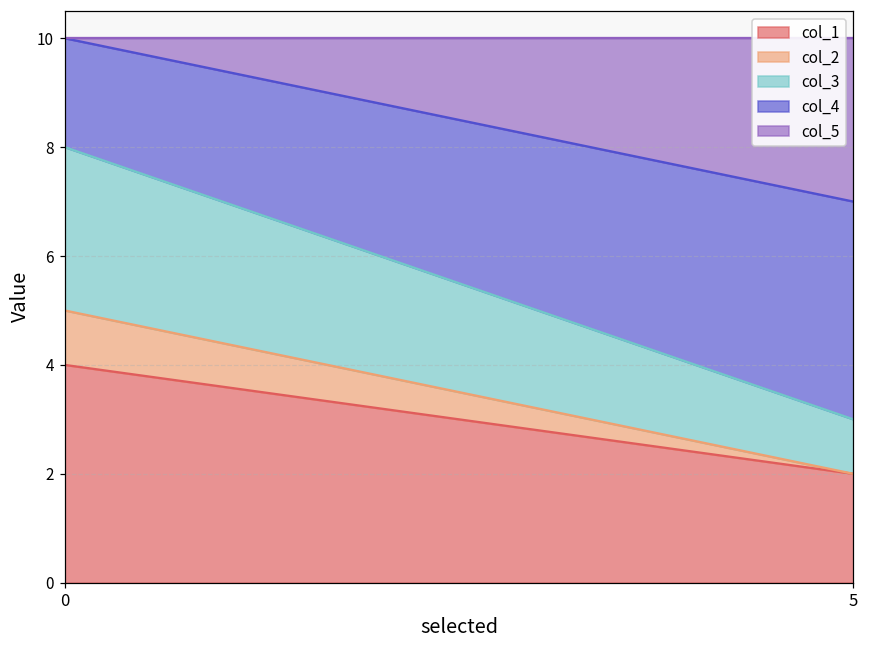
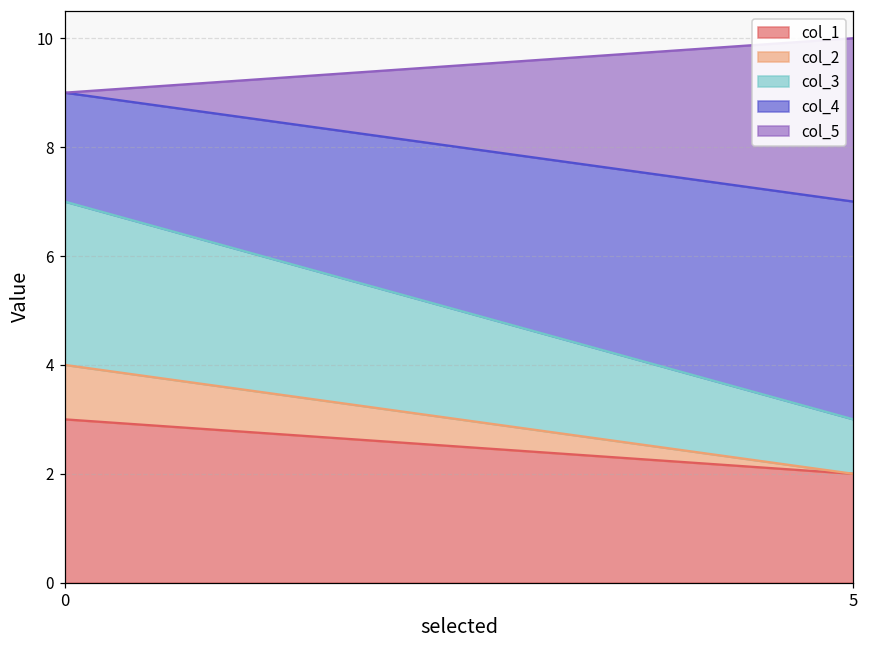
  {
    "col_1": {
-     "0": 4
+     "0": 3
    },
    "col_2": {
      "0": 1
    },
    "col_3": {
      "0": 3,
      "5": 1
    },
    "col_4": {
      "5": 4
    },
    "col_5": {
      "5": 3
    }
  }
